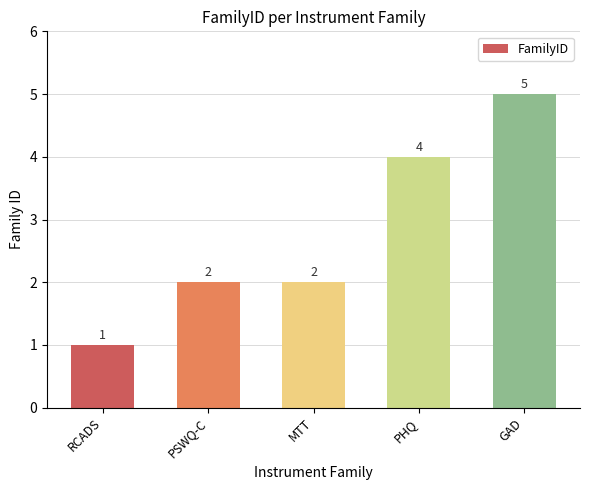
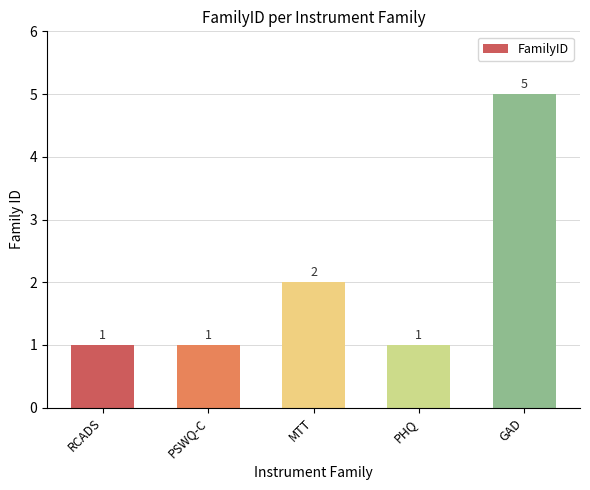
  {
    "RCADS": 1,
-   "PSWQ-C": 2,
+   "PSWQ-C": 1,
    "MTT": 2,
-   "PHQ": 4,
+   "PHQ": 1,
    "GAD": 5
  }
